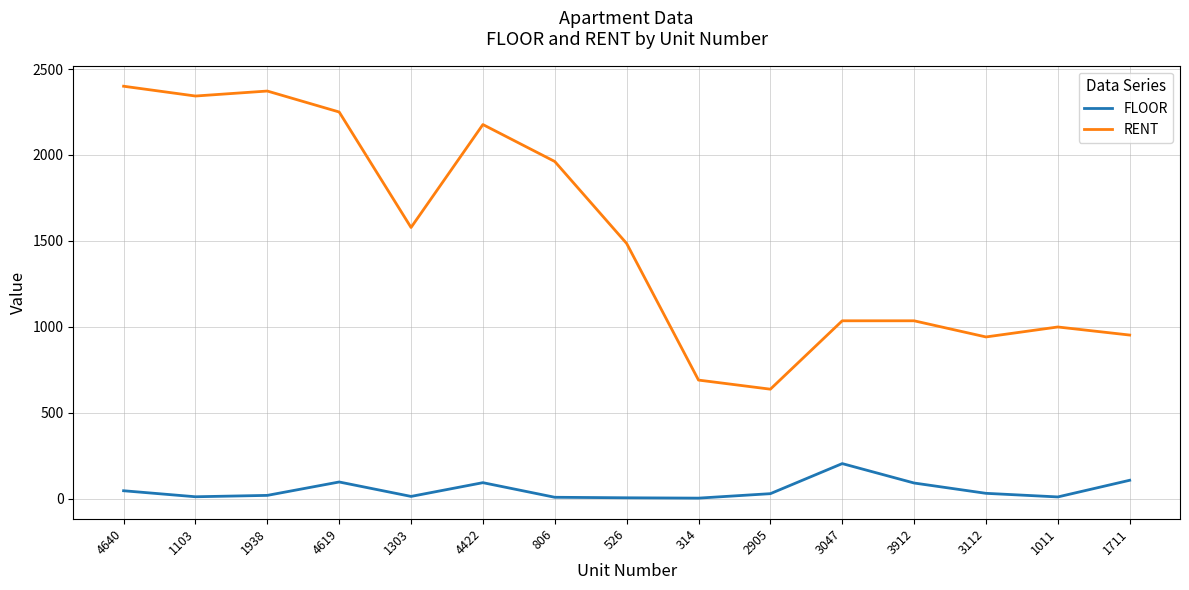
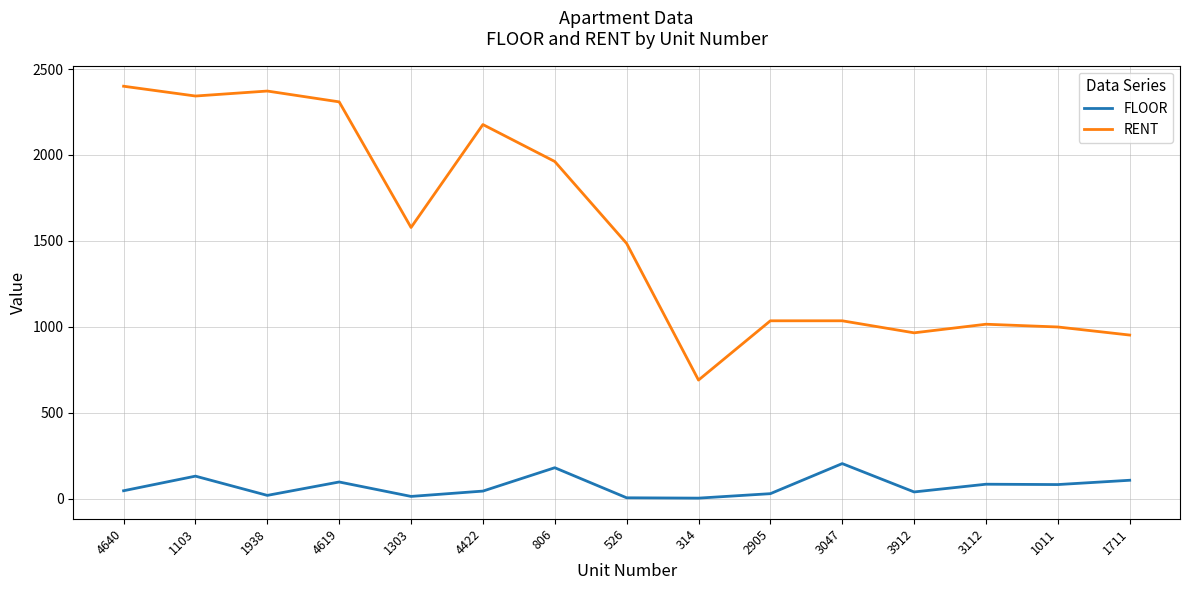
  {
    "FLOOR": {
      "4640": 50,
-     "1103": 10,
+     "1103": 130,
      "1938": 20,
      "4619": 100,
      "1303": 10,
-     "4422": 90,
-     "806": 10,
+     "4422": 40,
+     "806": 180,
      "526": 10,
      "314": 0,
      "2905": 30,
      "3047": 200,
-     "3912": 90,
-     "3112": 30,
-     "1011": 10,
+     "3912": 40,
+     "3112": 80,
+     "1011": 80,
      "1711": 110
    },
    "RENT": {
      "4640": 2400,
      "1103": 2340,
      "1938": 2370,
-     "4619": 2250,
+     "4619": 2310,
      "1303": 1580,
      "4422": 2180,
      "806": 1960,
      "526": 1490,
      "314": 690,
-     "2905": 640,
+     "2905": 1040,
      "3047": 1040,
-     "3912": 1040,
-     "3112": 940,
+     "3912": 970,
+     "3112": 1020,
      "1011": 1000,
      "1711": 950
    }
  }
